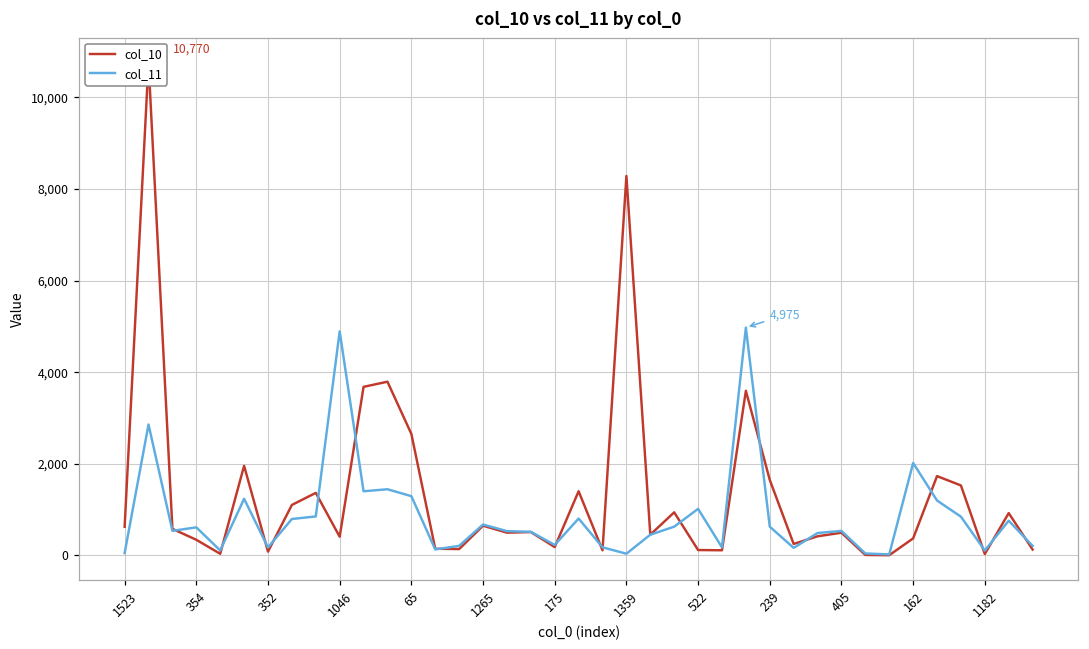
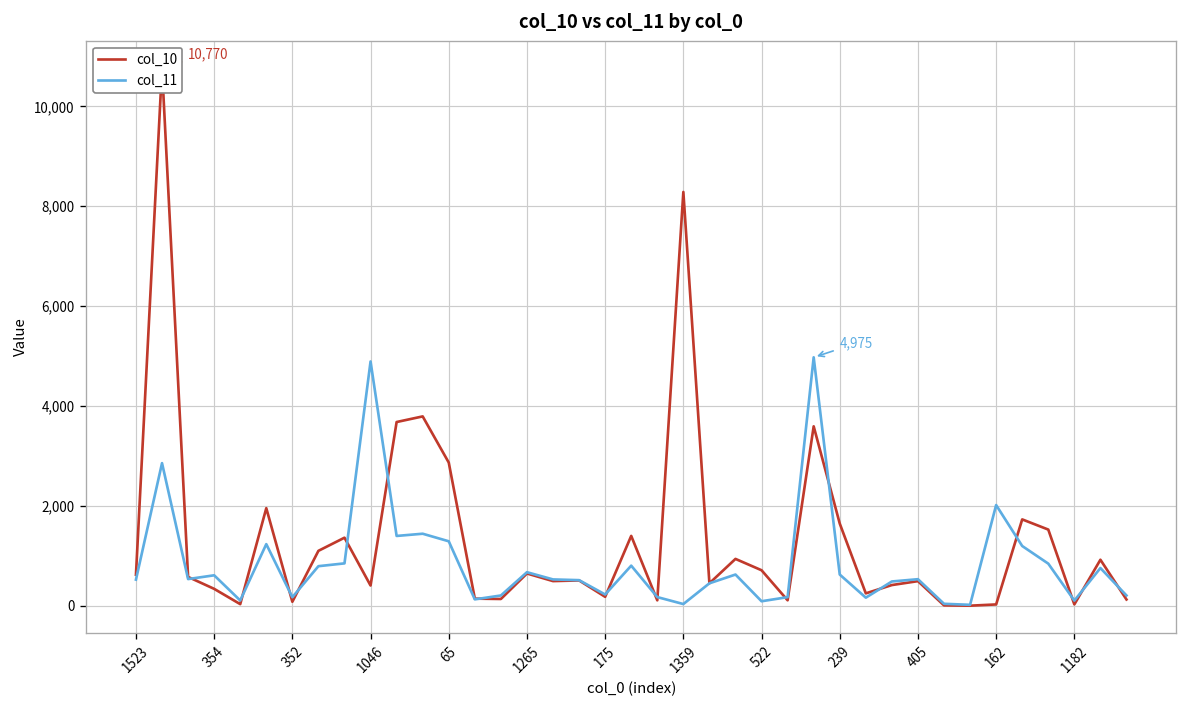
  {
    "col_10": {
      "1523": "600",
      "354": "300",
      "352": "100",
      "1046": "400",
-     "65": "2,700",
+     "65": "2,900",
      "1359": "8,300",
-     "522": "100",
+     "522": "700",
      "239": "1,600",
-     "162": "400",
+     "162": "0",
      "1182": "0"
    },
    "col_11": {
-     "1523": "0",
+     "1523": "500",
      "354": "600",
      "352": "200",
      "1046": "4,900",
      "65": "1,300",
      "1359": "0",
-     "522": "1,000",
+     "522": "100",
      "239": "600",
      "162": "2,000",
      "1182": "100"
    }
  }
